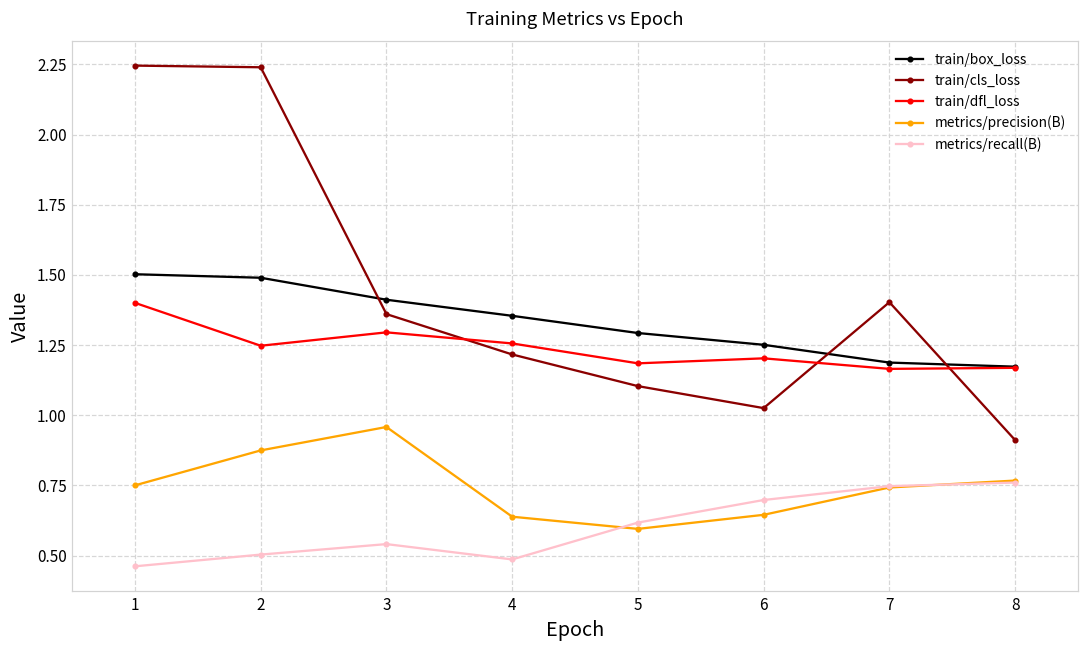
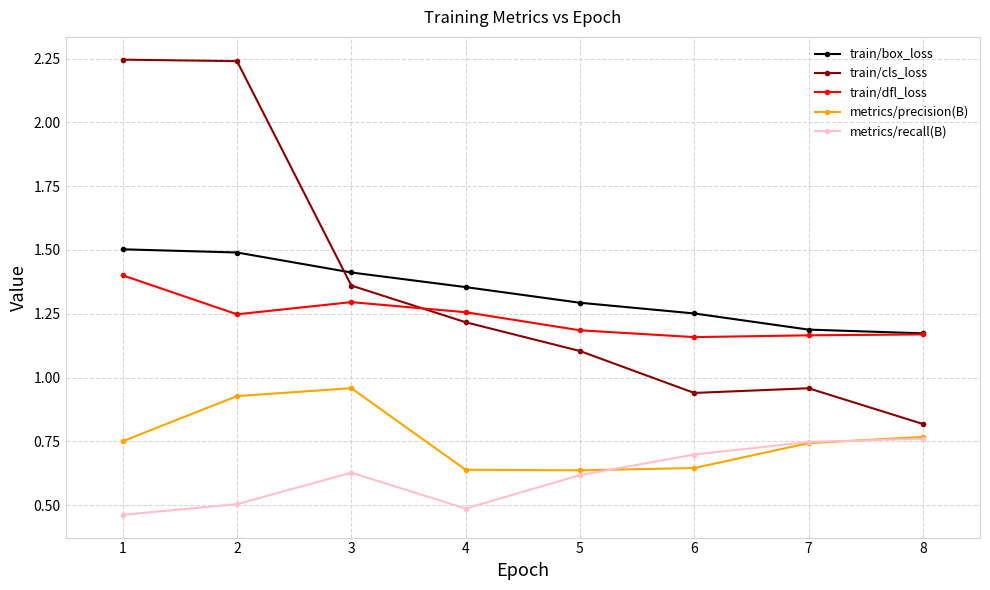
  {
    "train/box_loss": {
      "1": 1.50,
      "2": 1.49,
      "3": 1.41,
      "4": 1.35,
      "5": 1.29,
      "6": 1.25,
      "7": 1.19
    },
    "train/cls_loss": {
      "1": 2.25,
      "2": 2.24,
      "3": 1.36,
      "4": 1.22,
      "5": 1.10,
-     "6": 1.03,
-     "7": 1.40,
-     "8": 0.91
+     "6": 0.94,
+     "7": 0.96,
+     "8": 0.82
    },
    "train/dfl_loss": {
      "1": 1.40,
      "2": 1.25,
      "3": 1.30,
      "4": 1.26,
      "5": 1.19,
-     "6": 1.20,
+     "6": 1.16,
      "7": 1.17
    },
    "metrics/precision(B)": {
      "1": 0.75,
-     "2": 0.87,
+     "2": 0.93,
      "3": 0.96,
      "4": 0.64,
-     "5": 0.60,
+     "5": 0.64,
      "6": 0.65
    },
    "metrics/recall(B)": {
      "1": 0.46,
      "2": 0.50,
-     "3": 0.54,
+     "3": 0.63,
      "4": 0.49,
      "5": 0.62,
      "6": 0.70
    }
  }
